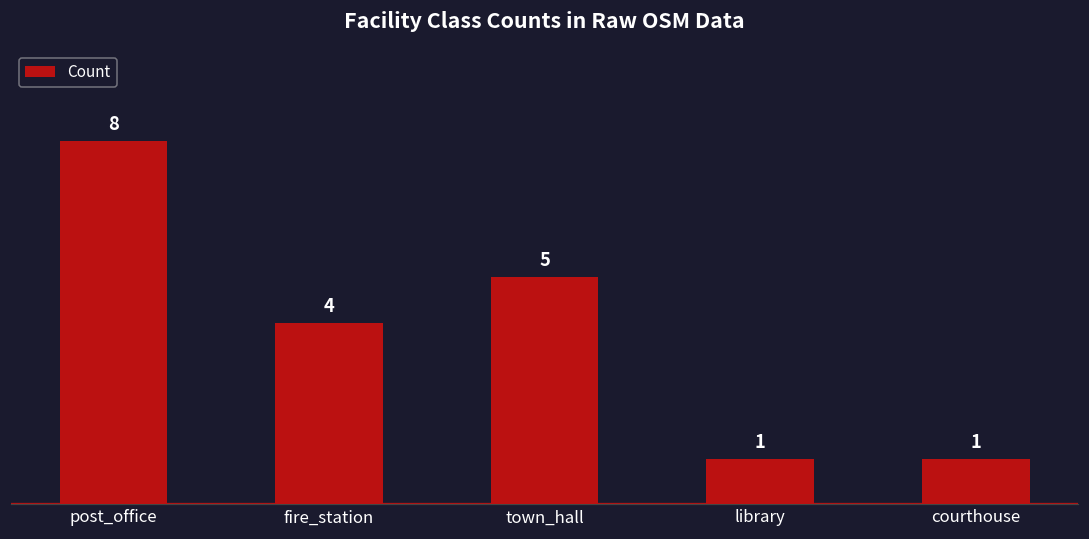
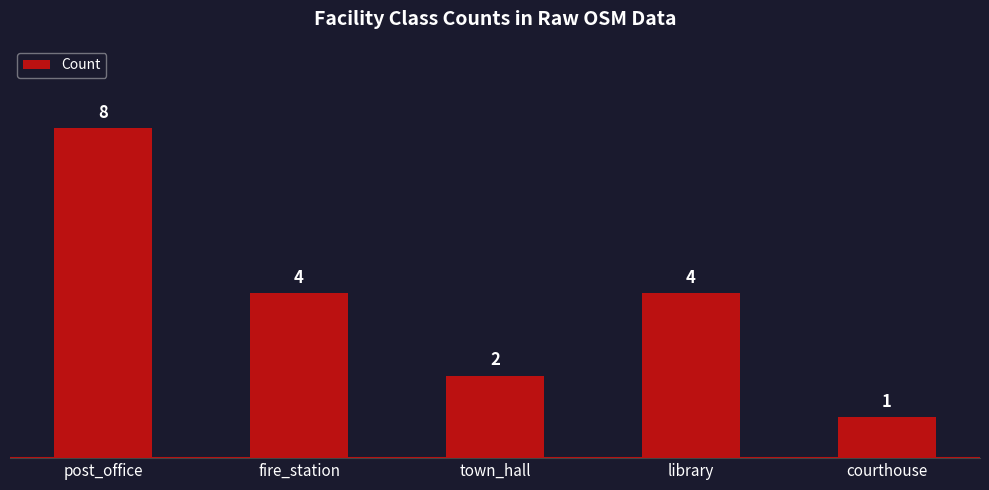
  {
    "post_office": 8,
    "fire_station": 4,
-   "town_hall": 5,
-   "library": 1,
+   "town_hall": 2,
+   "library": 4,
    "courthouse": 1
  }
